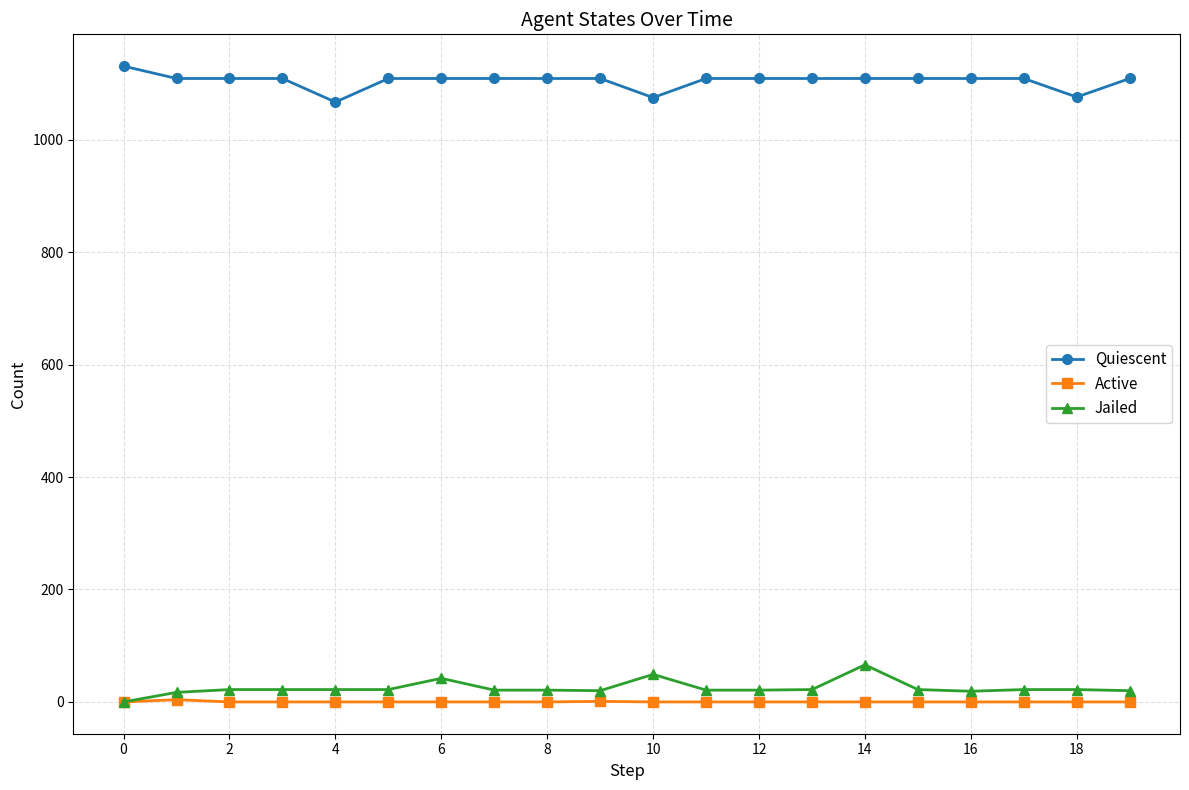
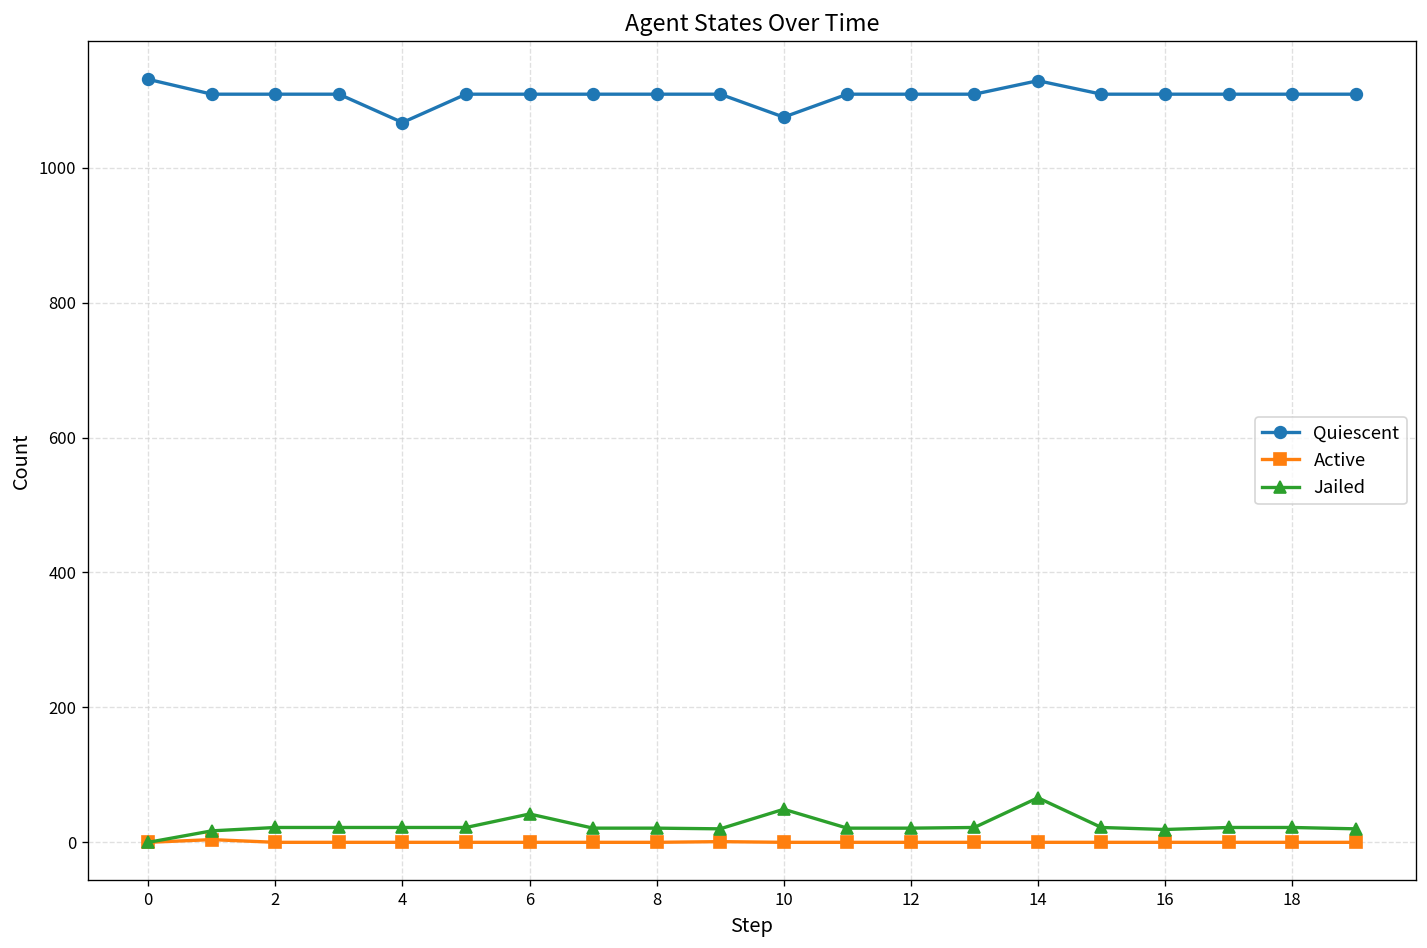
  {
    "Quiescent": {
      "0": 1130,
      "2": 1110,
      "4": 1070,
      "6": 1110,
      "8": 1110,
      "10": 1080,
      "12": 1110,
-     "14": 1110,
+     "14": 1130,
      "16": 1110,
-     "18": 1080
+     "18": 1110
    },
    "Active": {
      "2": 0,
      "4": 0,
      "6": 0,
      "8": 0,
      "10": 0,
      "12": 0,
      "14": 0,
      "16": 0,
      "18": 0
    },
    "Jailed": {
      "2": 20,
      "4": 20,
      "6": 40,
      "8": 20,
      "10": 50,
      "12": 20,
      "14": 70,
      "16": 20,
      "18": 20
    }
  }
